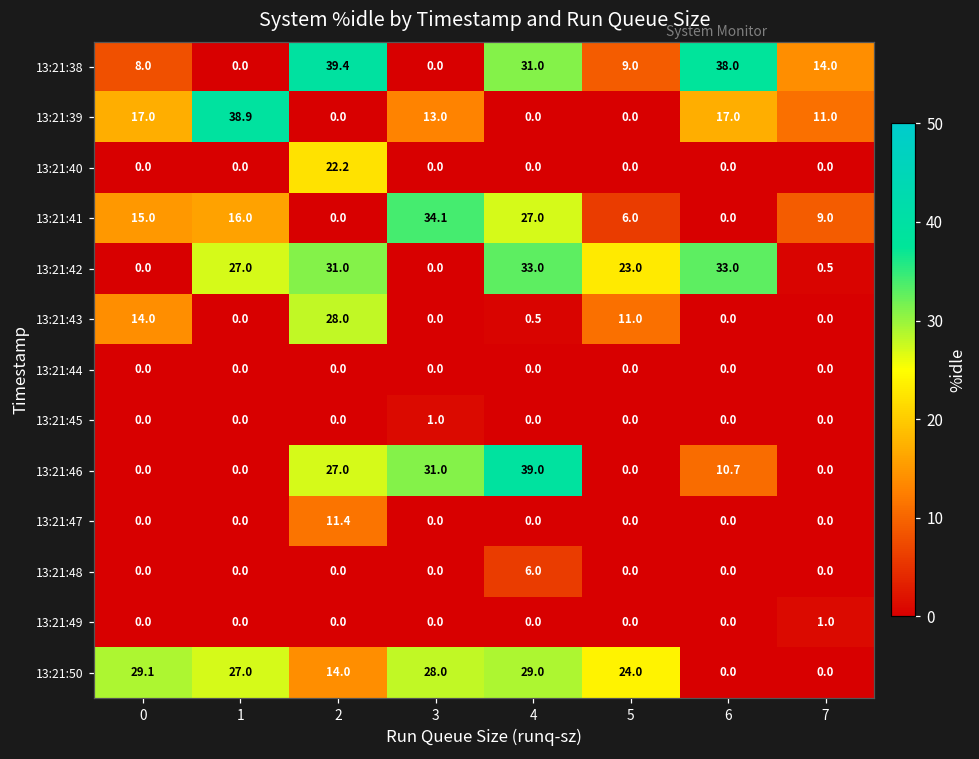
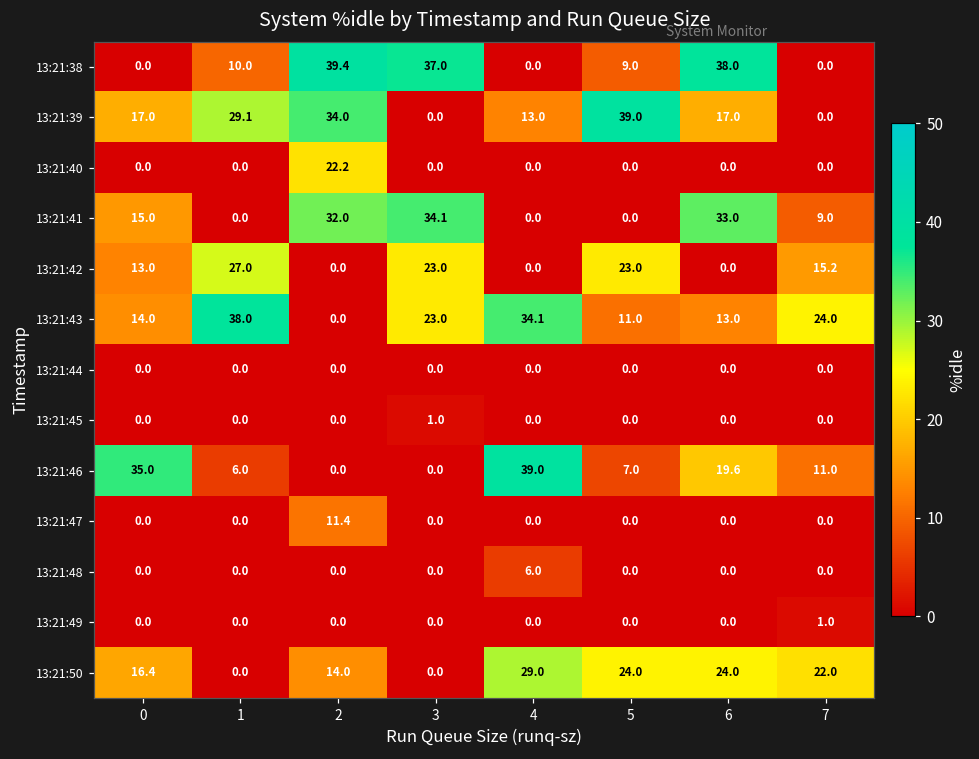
  {
    "13:21:38": {
-     "0": 8.0,
-     "1": 0.0,
+     "0": 0.0,
+     "1": 10.0,
      "2": 39.4,
-     "3": 0.0,
-     "4": 31.0,
+     "3": 37.0,
+     "4": 0.0,
      "5": 9.0,
      "6": 38.0,
-     "7": 14.0
+     "7": 0.0
    },
    "13:21:39": {
      "0": 17.0,
-     "1": 38.9,
-     "2": 0.0,
-     "3": 13.0,
-     "4": 0.0,
-     "5": 0.0,
+     "1": 29.1,
+     "2": 34.0,
+     "3": 0.0,
+     "4": 13.0,
+     "5": 39.0,
      "6": 17.0,
-     "7": 11.0
+     "7": 0.0
    },
    "13:21:40": {
      "0": 0.0,
      "1": 0.0,
      "2": 22.2,
      "3": 0.0,
      "4": 0.0,
      "5": 0.0,
      "6": 0.0,
      "7": 0.0
    },
    "13:21:41": {
      "0": 15.0,
-     "1": 16.0,
-     "2": 0.0,
+     "1": 0.0,
+     "2": 32.0,
      "3": 34.1,
-     "4": 27.0,
-     "5": 6.0,
-     "6": 0.0,
+     "4": 0.0,
+     "5": 0.0,
+     "6": 33.0,
      "7": 9.0
    },
    "13:21:42": {
-     "0": 0.0,
+     "0": 13.0,
      "1": 27.0,
-     "2": 31.0,
-     "3": 0.0,
-     "4": 33.0,
+     "2": 0.0,
+     "3": 23.0,
+     "4": 0.0,
      "5": 23.0,
-     "6": 33.0,
-     "7": 0.5
+     "6": 0.0,
+     "7": 15.2
    },
    "13:21:43": {
      "0": 14.0,
-     "1": 0.0,
-     "2": 28.0,
-     "3": 0.0,
-     "4": 0.5,
+     "1": 38.0,
+     "2": 0.0,
+     "3": 23.0,
+     "4": 34.1,
      "5": 11.0,
-     "6": 0.0,
-     "7": 0.0
+     "6": 13.0,
+     "7": 24.0
    },
    "13:21:44": {
      "0": 0.0,
      "1": 0.0,
      "2": 0.0,
      "3": 0.0,
      "4": 0.0,
      "5": 0.0,
      "6": 0.0,
      "7": 0.0
    },
    "13:21:45": {
      "0": 0.0,
      "1": 0.0,
      "2": 0.0,
      "3": 1.0,
      "4": 0.0,
      "5": 0.0,
      "6": 0.0,
      "7": 0.0
    },
    "13:21:46": {
-     "0": 0.0,
-     "1": 0.0,
-     "2": 27.0,
-     "3": 31.0,
+     "0": 35.0,
+     "1": 6.0,
+     "2": 0.0,
+     "3": 0.0,
      "4": 39.0,
-     "5": 0.0,
-     "6": 10.7,
-     "7": 0.0
+     "5": 7.0,
+     "6": 19.6,
+     "7": 11.0
    },
    "13:21:47": {
      "0": 0.0,
      "1": 0.0,
      "2": 11.4,
      "3": 0.0,
      "4": 0.0,
      "5": 0.0,
      "6": 0.0,
      "7": 0.0
    },
    "13:21:48": {
      "0": 0.0,
      "1": 0.0,
      "2": 0.0,
      "3": 0.0,
      "4": 6.0,
      "5": 0.0,
      "6": 0.0,
      "7": 0.0
    },
    "13:21:49": {
      "0": 0.0,
      "1": 0.0,
      "2": 0.0,
      "3": 0.0,
      "4": 0.0,
      "5": 0.0,
      "6": 0.0,
      "7": 1.0
    },
    "13:21:50": {
-     "0": 29.1,
-     "1": 27.0,
+     "0": 16.4,
+     "1": 0.0,
      "2": 14.0,
-     "3": 28.0,
+     "3": 0.0,
      "4": 29.0,
      "5": 24.0,
-     "6": 0.0,
-     "7": 0.0
+     "6": 24.0,
+     "7": 22.0
    }
  }
